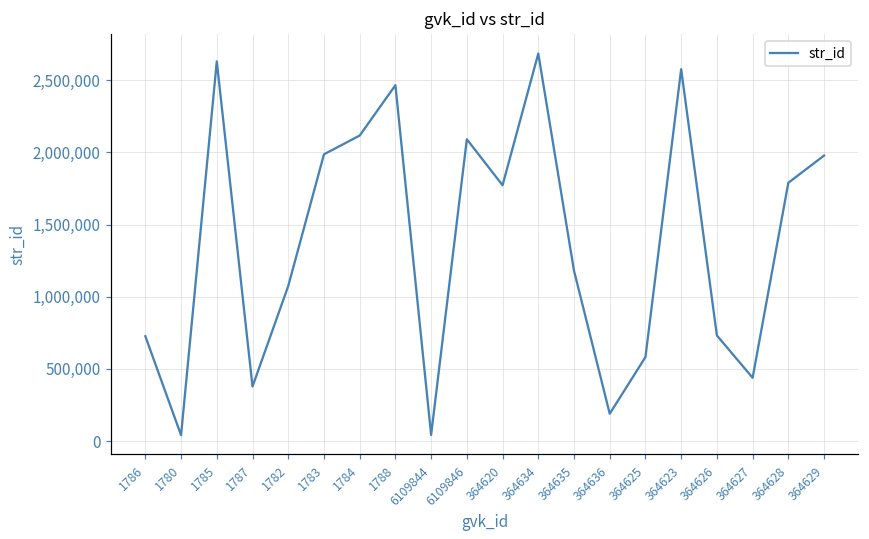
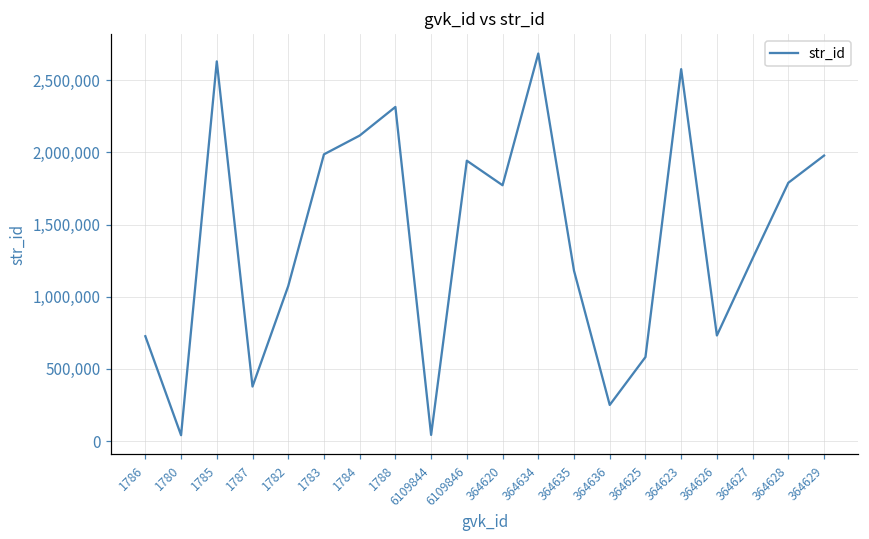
  {
    "1786": "730,000",
    "1780": "40,000",
    "1785": "2,630,000",
    "1787": "380,000",
    "1782": "1,070,000",
    "1783": "1,990,000",
    "1784": "2,120,000",
-   "1788": "2,470,000",
+   "1788": "2,320,000",
    "6109844": "40,000",
-   "6109846": "2,090,000",
+   "6109846": "1,940,000",
    "364620": "1,770,000",
    "364634": "2,690,000",
    "364635": "1,180,000",
-   "364636": "190,000",
+   "364636": "250,000",
    "364625": "580,000",
    "364623": "2,580,000",
    "364626": "730,000",
-   "364627": "440,000",
+   "364627": "1,270,000",
    "364628": "1,790,000",
    "364629": "1,980,000"
  }
